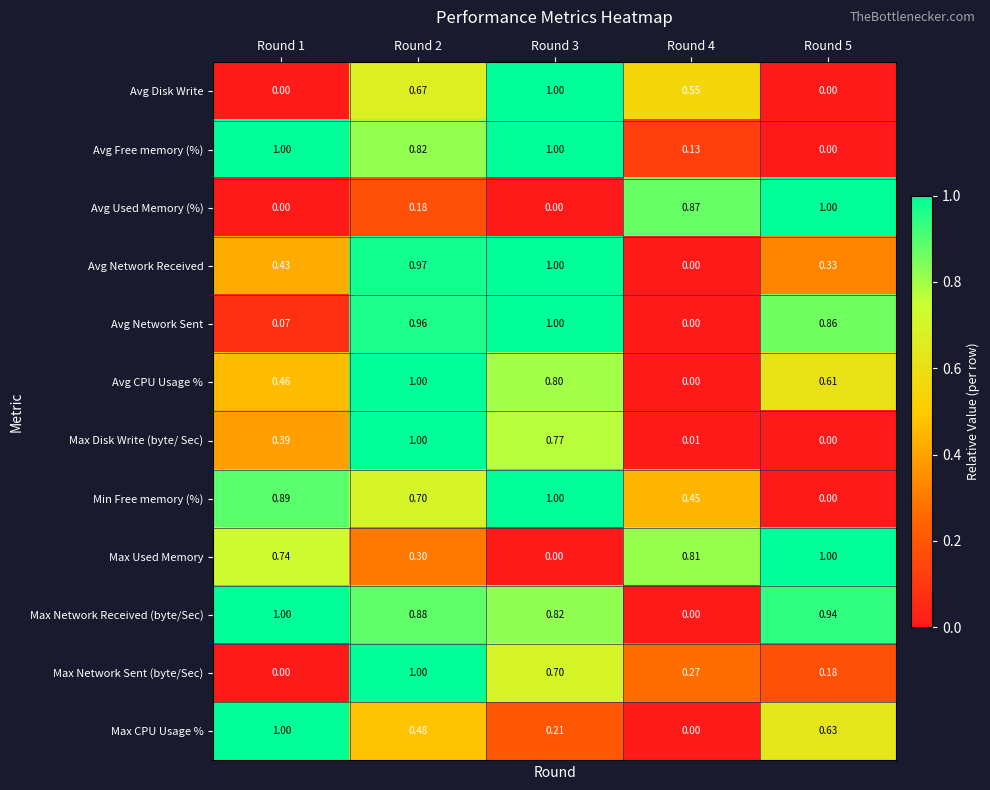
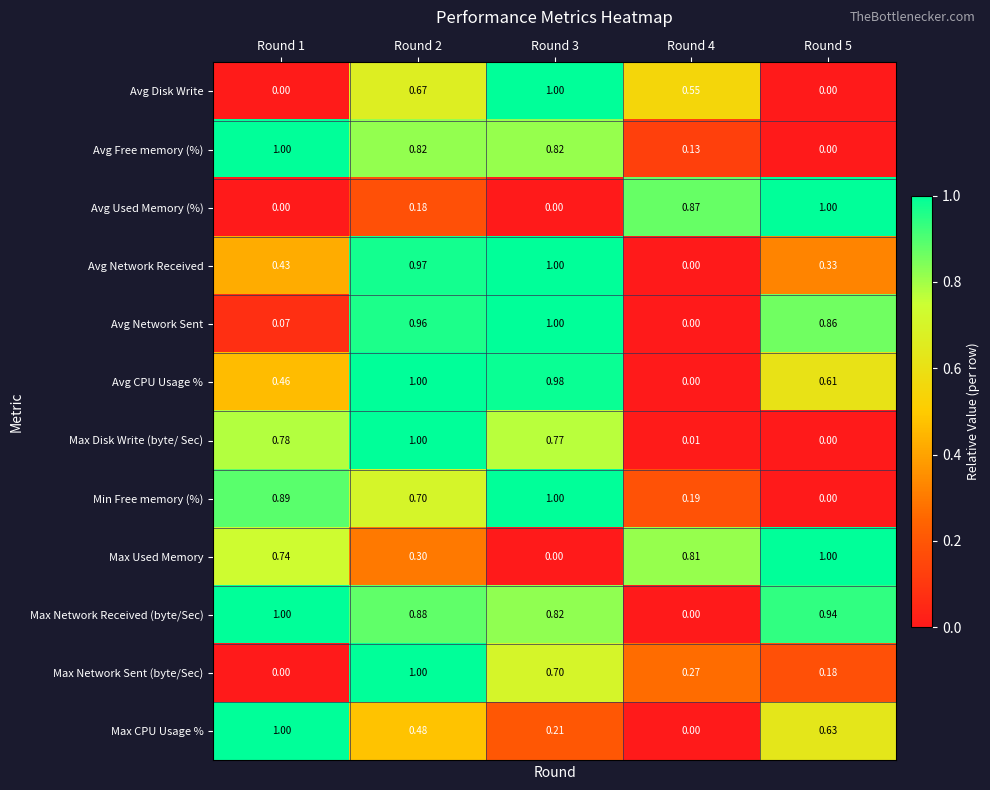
  {
    "Avg Disk Write": {
      "Round 1": 0.00,
      "Round 2": 0.67,
      "Round 3": 1.00,
      "Round 4": 0.55,
      "Round 5": 0.00
    },
    "Avg Free memory (%)": {
      "Round 1": 1.00,
      "Round 2": 0.82,
-     "Round 3": 1.00,
+     "Round 3": 0.82,
      "Round 4": 0.13,
      "Round 5": 0.00
    },
    "Avg Used Memory (%)": {
      "Round 1": 0.00,
      "Round 2": 0.18,
      "Round 3": 0.00,
      "Round 4": 0.87,
      "Round 5": 1.00
    },
    "Avg Network Received": {
      "Round 1": 0.43,
      "Round 2": 0.97,
      "Round 3": 1.00,
      "Round 4": 0.00,
      "Round 5": 0.33
    },
    "Avg Network Sent": {
      "Round 1": 0.07,
      "Round 2": 0.96,
      "Round 3": 1.00,
      "Round 4": 0.00,
      "Round 5": 0.86
    },
    "Avg CPU Usage %": {
      "Round 1": 0.46,
      "Round 2": 1.00,
-     "Round 3": 0.80,
+     "Round 3": 0.98,
      "Round 4": 0.00,
      "Round 5": 0.61
    },
    "Max Disk Write (byte/ Sec)": {
-     "Round 1": 0.39,
+     "Round 1": 0.78,
      "Round 2": 1.00,
      "Round 3": 0.77,
      "Round 4": 0.01,
      "Round 5": 0.00
    },
    "Min Free memory (%)": {
      "Round 1": 0.89,
      "Round 2": 0.70,
      "Round 3": 1.00,
-     "Round 4": 0.45,
+     "Round 4": 0.19,
      "Round 5": 0.00
    },
    "Max Used Memory": {
      "Round 1": 0.74,
      "Round 2": 0.30,
      "Round 3": 0.00,
      "Round 4": 0.81,
      "Round 5": 1.00
    },
    "Max Network Received (byte/Sec)": {
      "Round 1": 1.00,
      "Round 2": 0.88,
      "Round 3": 0.82,
      "Round 4": 0.00,
      "Round 5": 0.94
    },
    "Max Network Sent (byte/Sec)": {
      "Round 1": 0.00,
      "Round 2": 1.00,
      "Round 3": 0.70,
      "Round 4": 0.27,
      "Round 5": 0.18
    },
    "Max CPU Usage %": {
      "Round 1": 1.00,
      "Round 2": 0.48,
      "Round 3": 0.21,
      "Round 4": 0.00,
      "Round 5": 0.63
    }
  }
